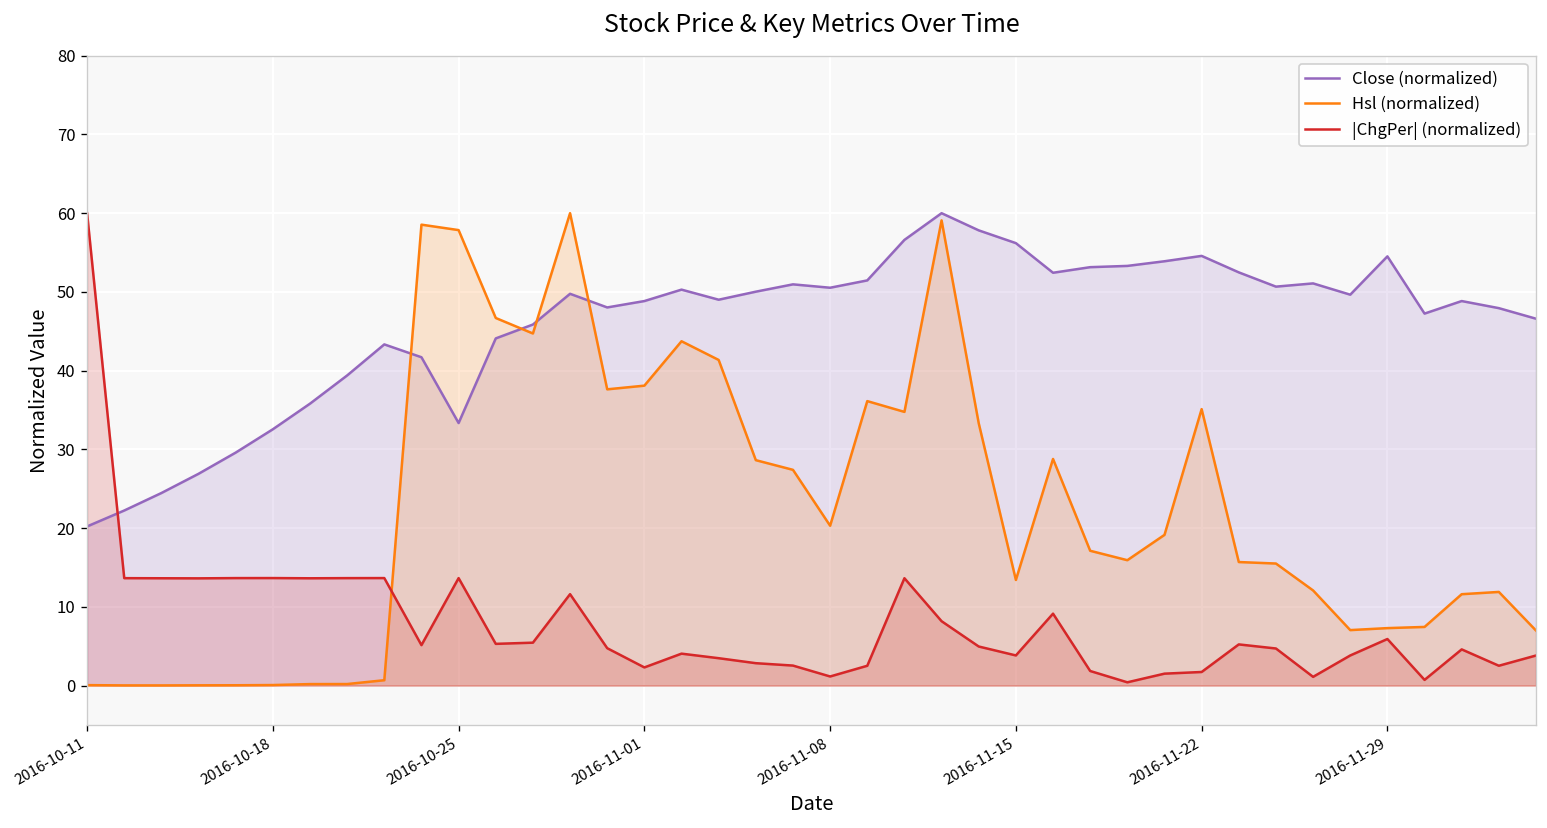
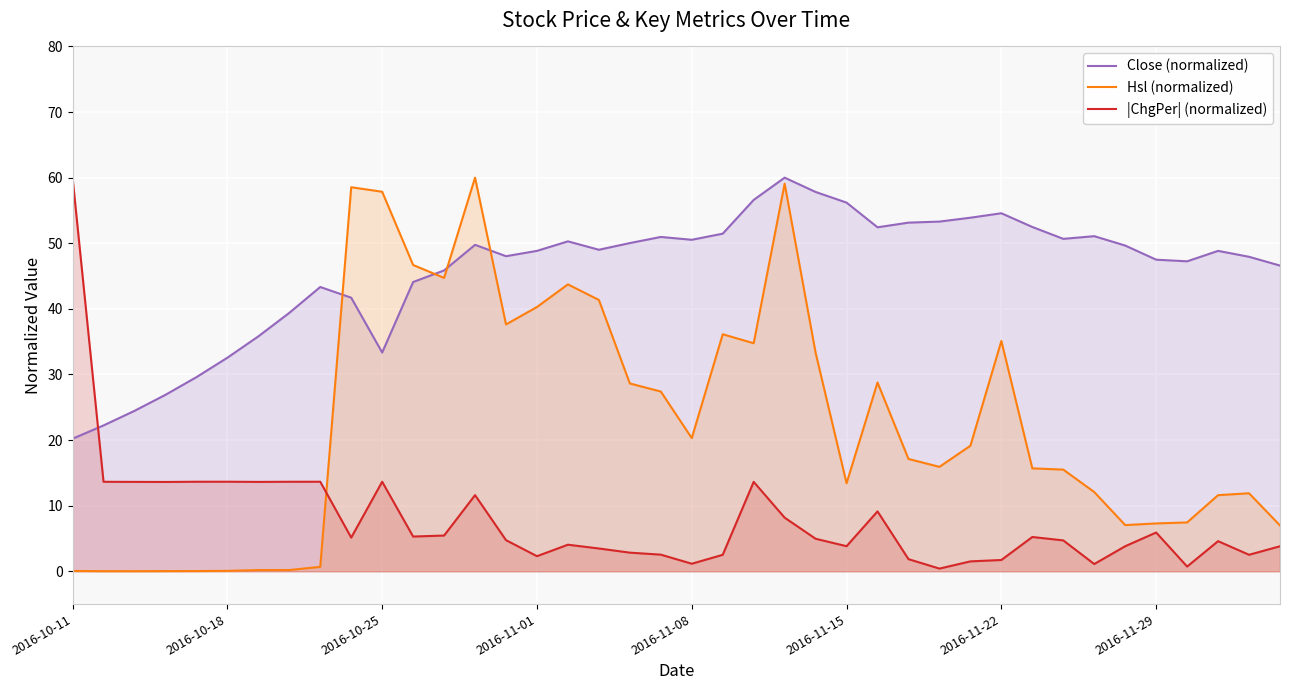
  {
    "Close (normalized)": {
      "2016-10-11": 20,
      "2016-10-18": 33,
      "2016-10-25": 33,
      "2016-11-01": 49,
      "2016-11-08": 51,
      "2016-11-15": 56,
      "2016-11-22": 55,
-     "2016-11-29": 55
+     "2016-11-29": 47
    },
    "Hsl (normalized)": {
      "2016-10-11": 0,
      "2016-10-18": 0,
      "2016-10-25": 58,
-     "2016-11-01": 38,
+     "2016-11-01": 40,
      "2016-11-08": 20,
      "2016-11-15": 13,
      "2016-11-22": 35,
      "2016-11-29": 7
    },
    "|ChgPer| (normalized)": {
      "2016-10-11": 60,
      "2016-10-18": 14,
      "2016-10-25": 14,
      "2016-11-01": 2,
      "2016-11-08": 1,
      "2016-11-15": 4,
      "2016-11-22": 2,
      "2016-11-29": 6
    }
  }
